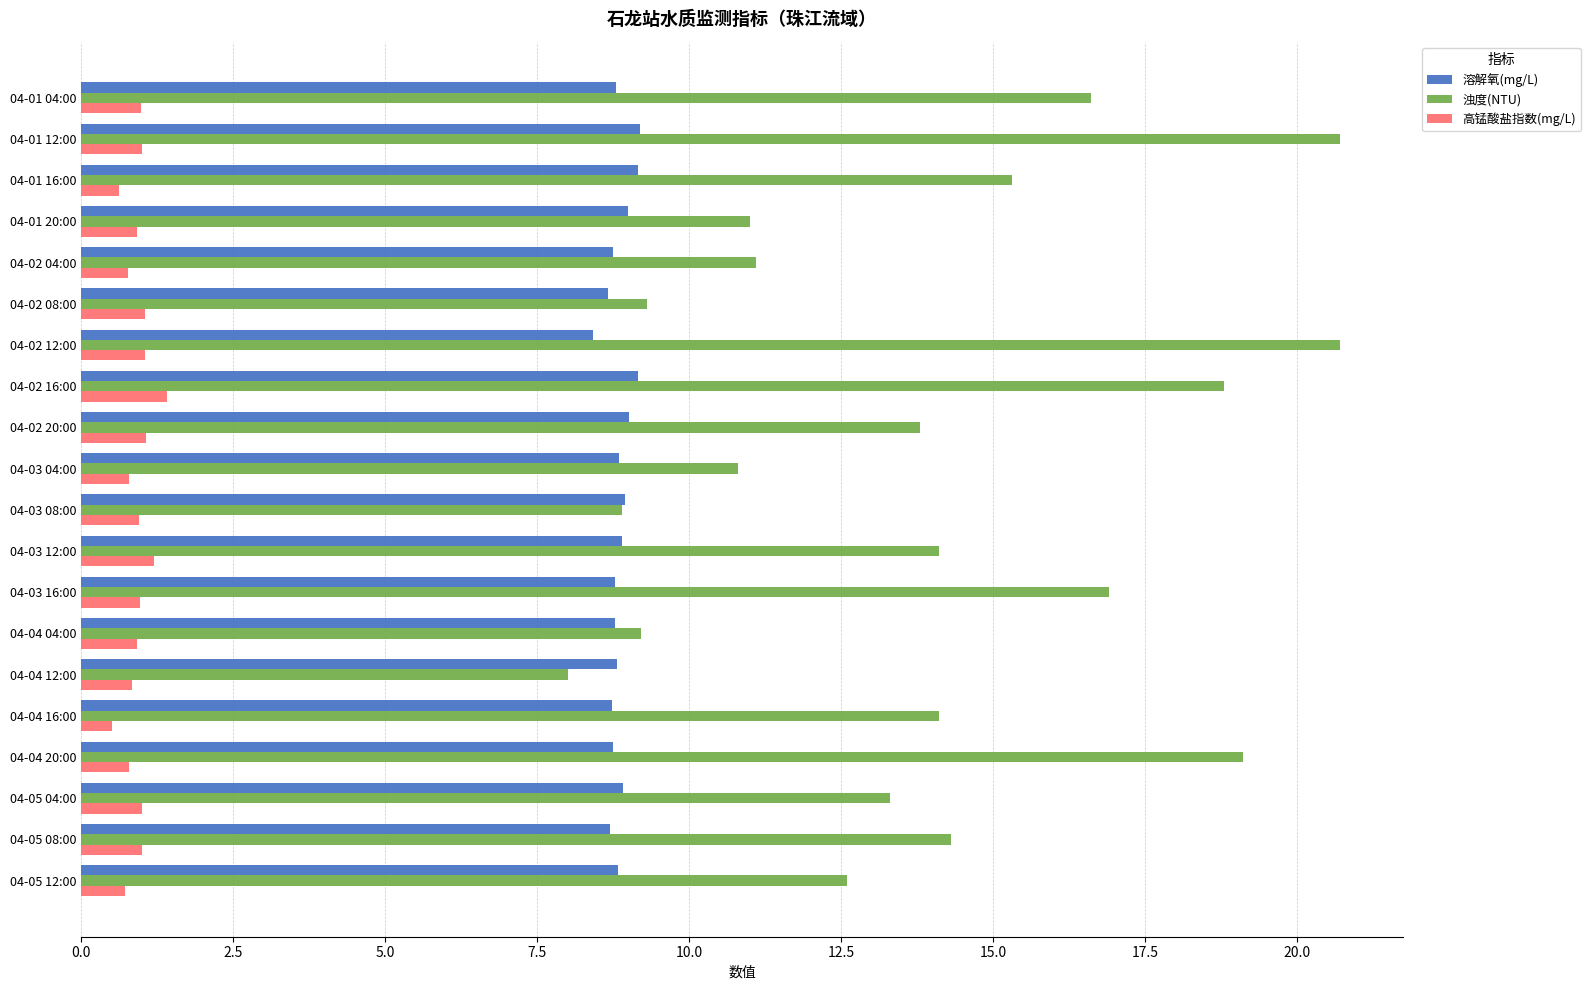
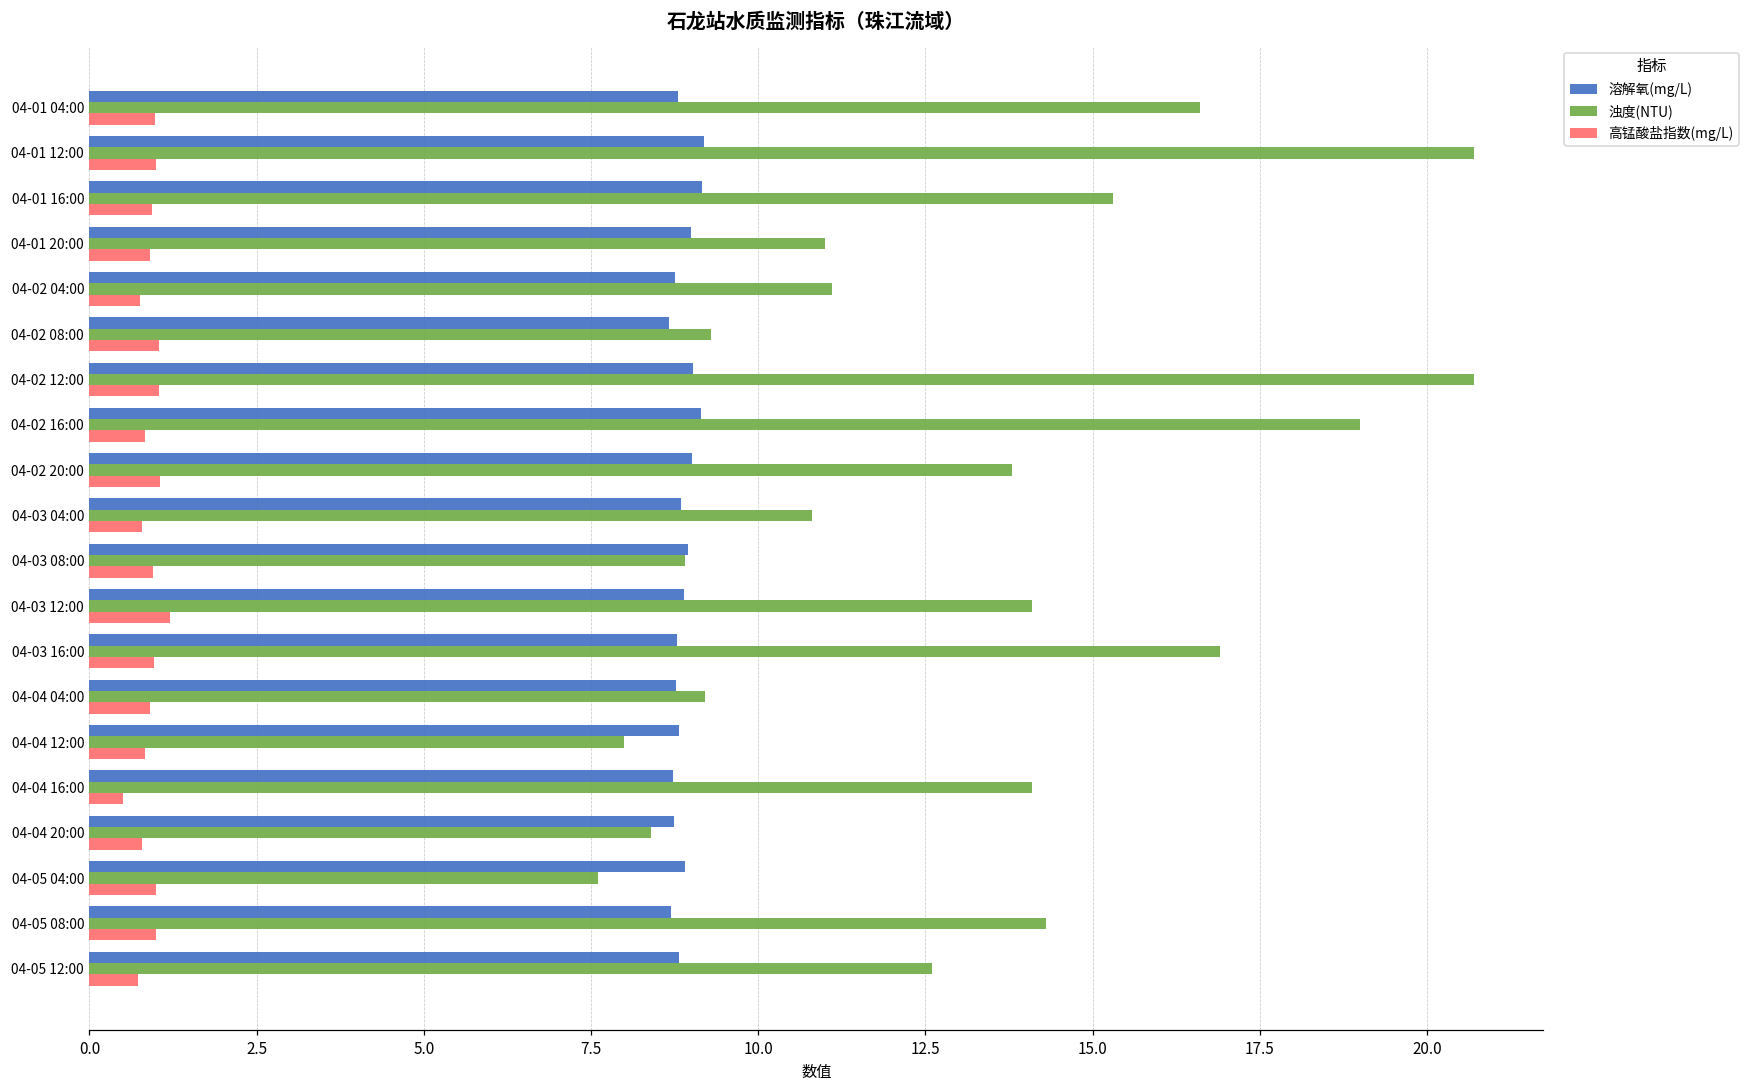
  {
    "溶解氧(mg/L)": {
      "04-01 04:00": 8.8,
      "04-01 12:00": 9.2,
      "04-01 16:00": 9.2,
      "04-01 20:00": 9.0,
      "04-02 04:00": 8.8,
      "04-02 08:00": 8.7,
-     "04-02 12:00": 8.4,
+     "04-02 12:00": 9.0,
      "04-02 16:00": 9.2,
      "04-02 20:00": 9.0,
      "04-03 04:00": 8.9,
      "04-03 08:00": 9.0,
      "04-03 12:00": 8.9,
      "04-03 16:00": 8.8,
      "04-04 04:00": 8.8,
      "04-04 12:00": 8.8,
      "04-04 16:00": 8.7,
      "04-04 20:00": 8.7,
      "04-05 04:00": 8.9,
      "04-05 08:00": 8.7,
      "04-05 12:00": 8.8
    },
    "浊度(NTU)": {
      "04-01 04:00": 16.6,
      "04-01 12:00": 20.7,
      "04-01 16:00": 15.3,
      "04-01 20:00": 11.0,
      "04-02 04:00": 11.1,
      "04-02 08:00": 9.3,
      "04-02 12:00": 20.7,
-     "04-02 16:00": 18.8,
+     "04-02 16:00": 19.0,
      "04-02 20:00": 13.8,
      "04-03 04:00": 10.8,
      "04-03 08:00": 8.9,
      "04-03 12:00": 14.1,
      "04-03 16:00": 16.9,
      "04-04 04:00": 9.2,
      "04-04 12:00": 8.0,
      "04-04 16:00": 14.1,
-     "04-04 20:00": 19.1,
-     "04-05 04:00": 13.3,
+     "04-04 20:00": 8.4,
+     "04-05 04:00": 7.6,
      "04-05 08:00": 14.3,
      "04-05 12:00": 12.6
    },
    "高锰酸盐指数(mg/L)": {
      "04-01 04:00": 1.0,
      "04-01 12:00": 1.0,
-     "04-01 16:00": 0.6,
+     "04-01 16:00": 0.9,
      "04-01 20:00": 0.9,
      "04-02 04:00": 0.8,
      "04-02 08:00": 1.0,
      "04-02 12:00": 1.0,
-     "04-02 16:00": 1.4,
+     "04-02 16:00": 0.8,
      "04-02 20:00": 1.1,
      "04-03 04:00": 0.8,
      "04-03 08:00": 1.0,
      "04-03 12:00": 1.2,
      "04-03 16:00": 1.0,
      "04-04 04:00": 0.9,
      "04-04 12:00": 0.8,
      "04-04 16:00": 0.5,
      "04-04 20:00": 0.8,
      "04-05 04:00": 1.0,
      "04-05 08:00": 1.0,
      "04-05 12:00": 0.7
    }
  }
